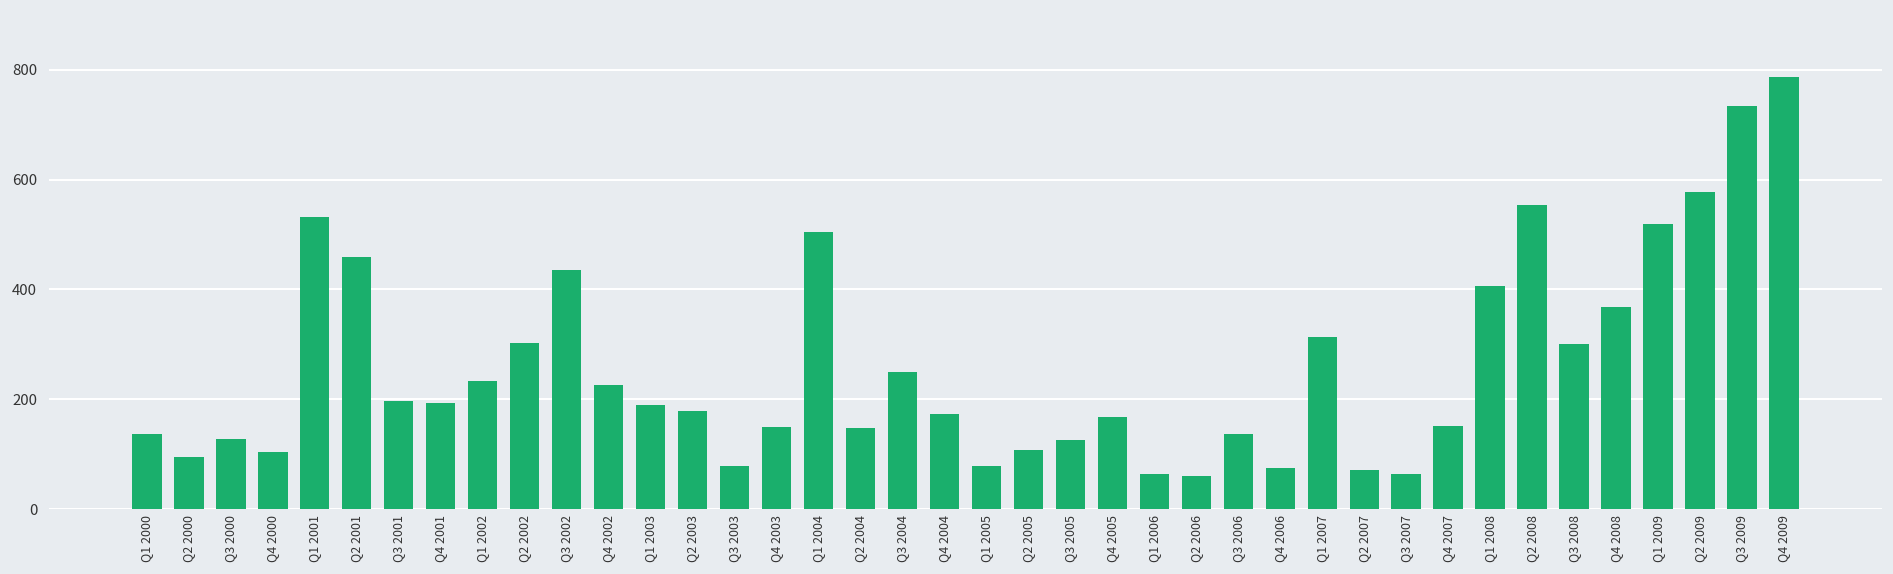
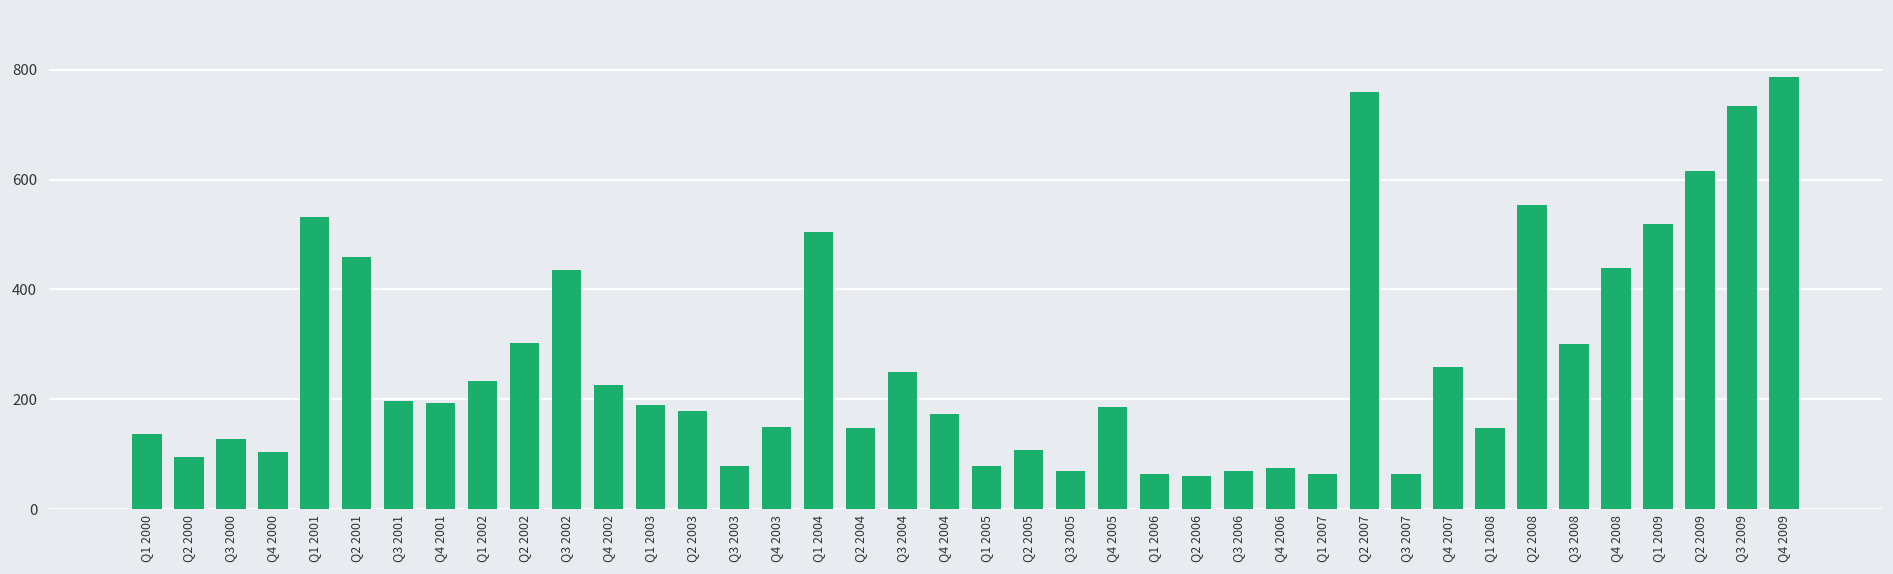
  {
    "Q1 2000": 140,
    "Q2 2000": 90,
    "Q3 2000": 130,
    "Q4 2000": 100,
    "Q1 2001": 530,
    "Q2 2001": 460,
    "Q3 2001": 200,
    "Q4 2001": 190,
    "Q1 2002": 230,
    "Q2 2002": 300,
    "Q3 2002": 440,
    "Q4 2002": 230,
    "Q1 2003": 190,
    "Q2 2003": 180,
    "Q3 2003": 80,
    "Q4 2003": 150,
    "Q1 2004": 500,
    "Q2 2004": 150,
    "Q3 2004": 250,
    "Q4 2004": 170,
    "Q1 2005": 80,
    "Q2 2005": 110,
-   "Q3 2005": 130,
-   "Q4 2005": 170,
+   "Q3 2005": 70,
+   "Q4 2005": 190,
    "Q1 2006": 60,
    "Q2 2006": 60,
-   "Q3 2006": 140,
+   "Q3 2006": 70,
    "Q4 2006": 70,
-   "Q1 2007": 310,
-   "Q2 2007": 70,
+   "Q1 2007": 60,
+   "Q2 2007": 760,
    "Q3 2007": 60,
-   "Q4 2007": 150,
-   "Q1 2008": 410,
+   "Q4 2007": 260,
+   "Q1 2008": 150,
    "Q2 2008": 550,
    "Q3 2008": 300,
-   "Q4 2008": 370,
+   "Q4 2008": 440,
    "Q1 2009": 520,
-   "Q2 2009": 580,
+   "Q2 2009": 610,
    "Q3 2009": 730,
    "Q4 2009": 790
  }
